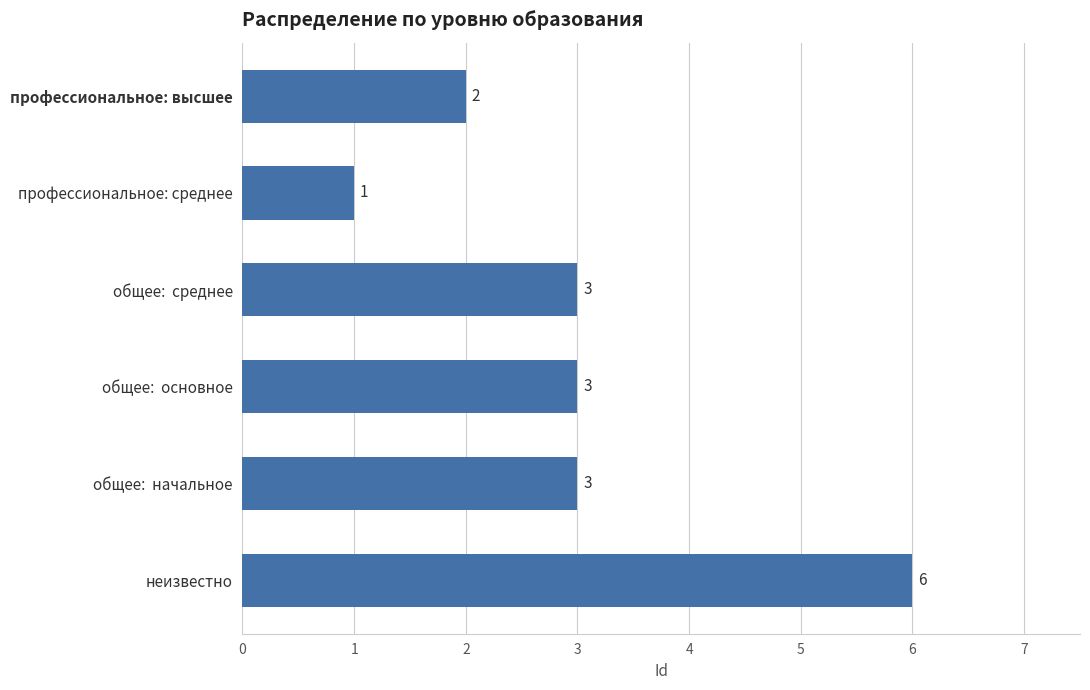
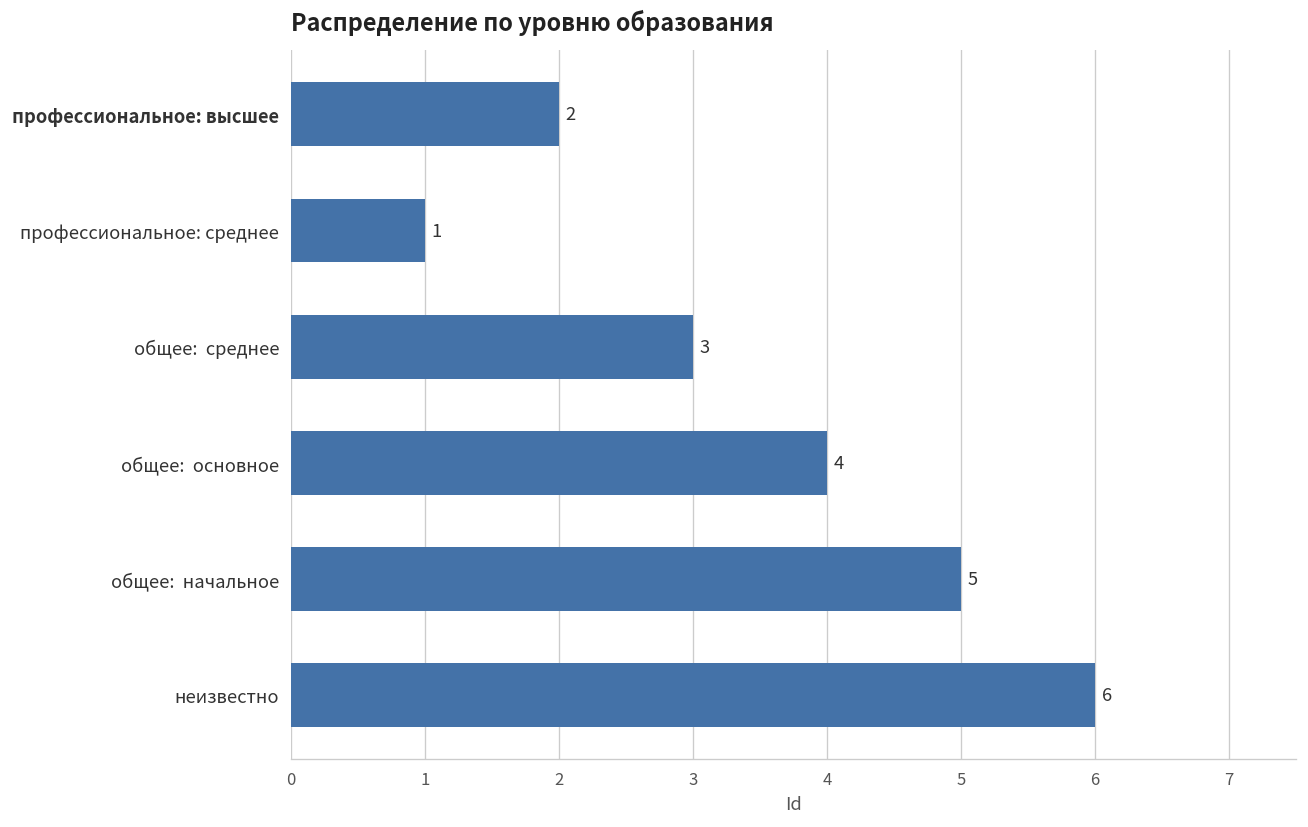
  {
    "профессиональное: высшее": 2,
    "профессиональное: среднее": 1,
    "общее: среднее": 3,
-   "общее: основное": 3,
-   "общее: начальное": 3,
+   "общее: основное": 4,
+   "общее: начальное": 5,
    "неизвестно": 6
  }
